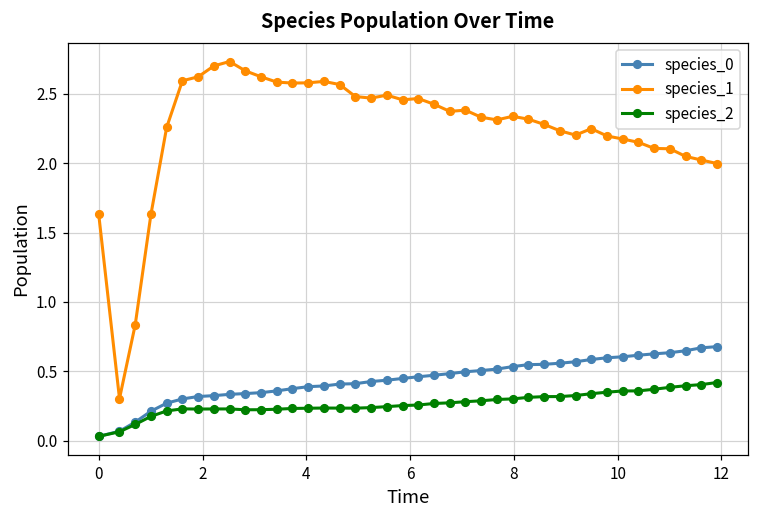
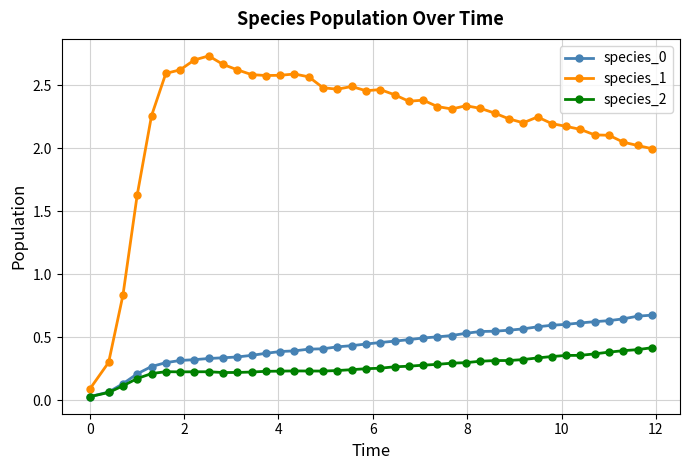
  {
    "species_1": {
-     "0": 1.63
+     "0": 0.09
    }
  }
